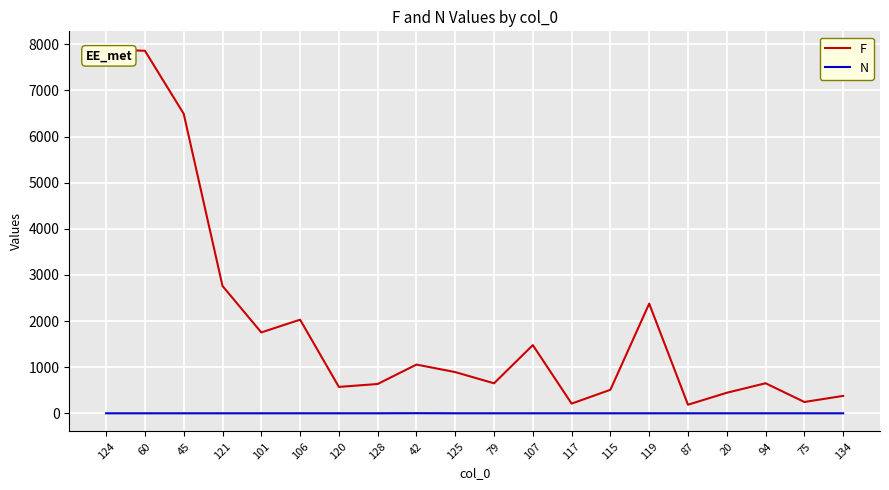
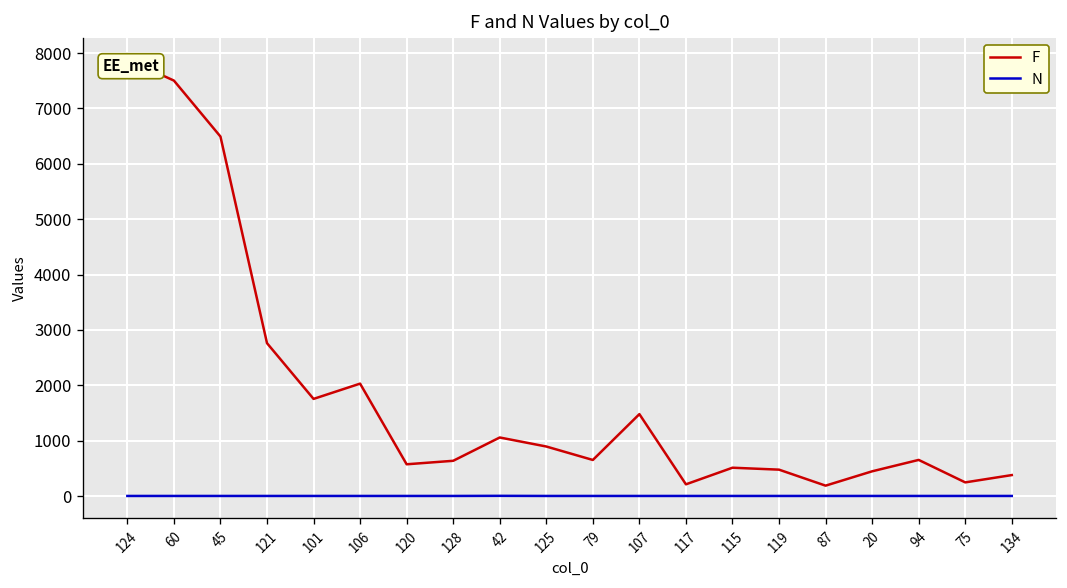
  {
    "F": {
-     "60": 7900,
+     "60": 7500,
      "45": 6500,
      "121": 2800,
      "101": 1800,
      "106": 2000,
      "120": 600,
      "128": 600,
      "42": 1100,
      "125": 900,
      "79": 700,
      "107": 1500,
      "117": 200,
      "115": 500,
-     "119": 2400,
+     "119": 500,
      "87": 200,
      "20": 400,
      "94": 700,
      "75": 200,
      "134": 400
    },
    "N": {
      "124": 0,
      "60": 0,
      "45": 0,
      "121": 0,
      "101": 0,
      "106": 0,
      "120": 0,
      "128": 0,
      "42": 0,
      "125": 0,
      "79": 0,
      "107": 0,
      "117": 0,
      "115": 0,
      "119": 0,
      "87": 0,
      "20": 0,
      "94": 0,
      "75": 0,
      "134": 0
    }
  }
